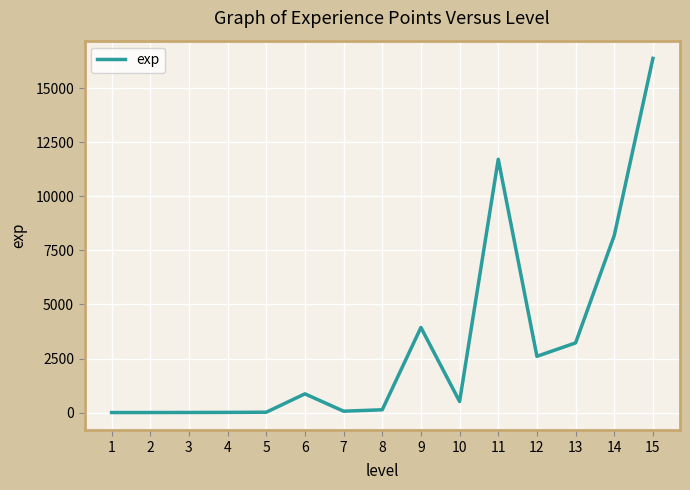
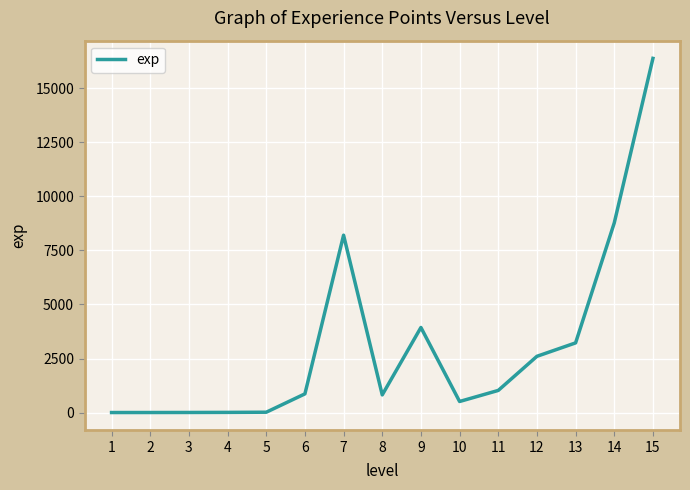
  {
    "1": 0,
    "2": 0,
    "3": 0,
    "4": 0,
    "5": 0,
    "6": 900,
-   "7": 100,
-   "8": 100,
+   "7": 8200,
+   "8": 800,
    "9": 3900,
    "10": 500,
-   "11": 11700,
+   "11": 1000,
    "12": 2600,
    "13": 3200,
-   "14": 8200,
+   "14": 8800,
    "15": 16400
  }
